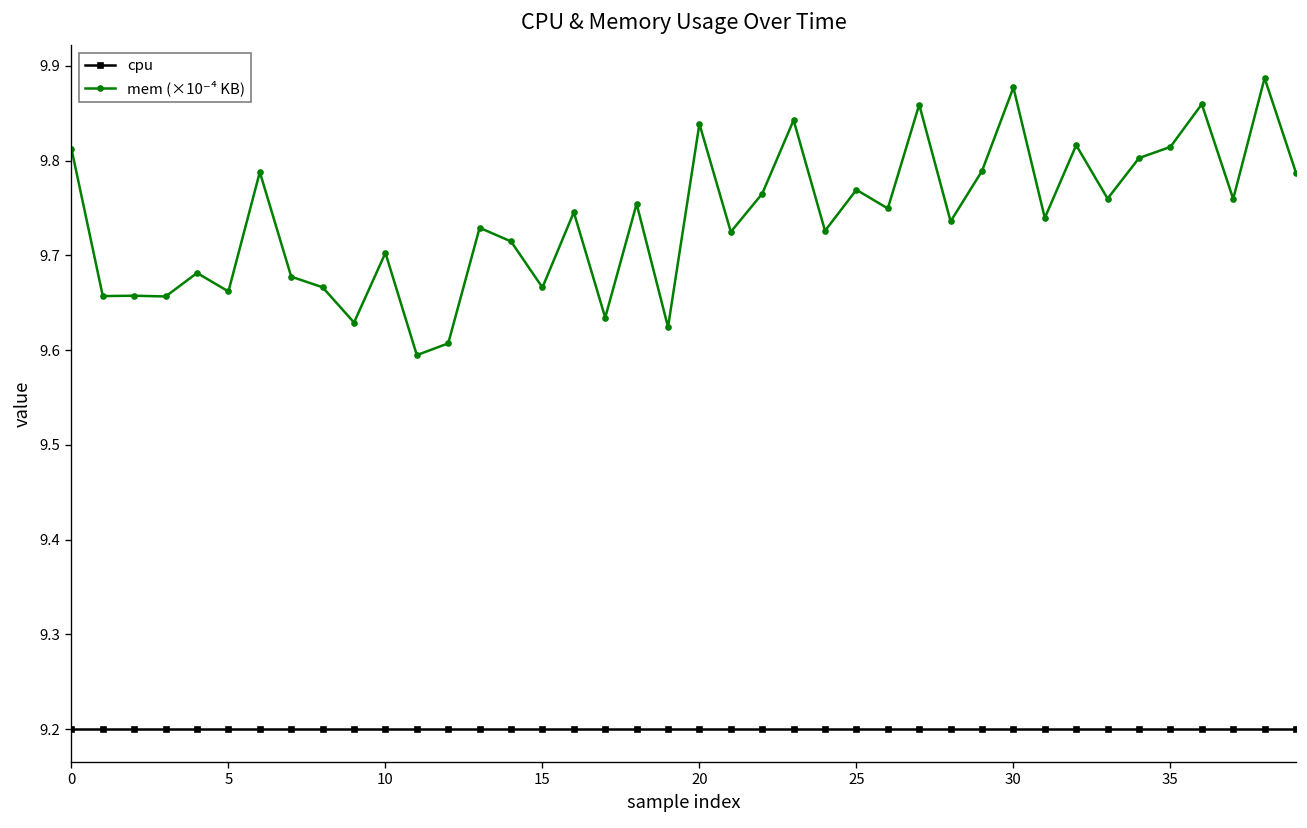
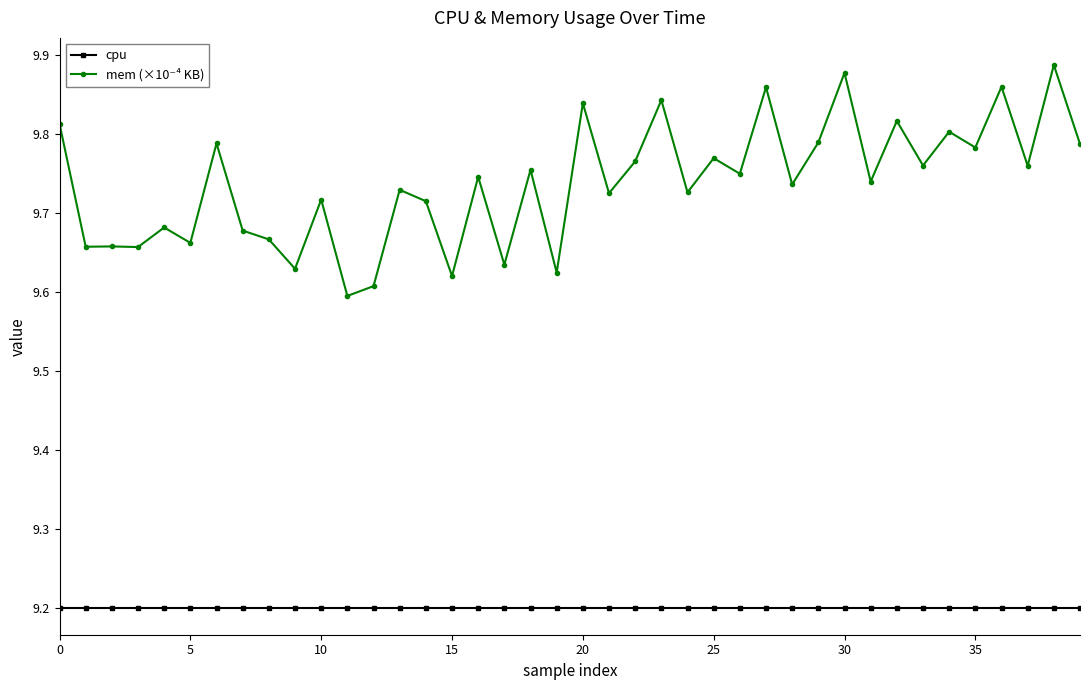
  {
    "cpu": {
      "0": 9.20,
      "5": 9.20,
      "10": 9.20,
      "15": 9.20,
      "20": 9.20,
      "25": 9.20,
      "30": 9.20,
      "35": 9.20
    },
    "mem (×10⁻⁴ KB)": {
      "0": 9.81,
      "5": 9.66,
-     "10": 9.70,
-     "15": 9.67,
+     "10": 9.72,
+     "15": 9.62,
      "20": 9.84,
      "25": 9.77,
      "30": 9.88,
-     "35": 9.81
+     "35": 9.78
    }
  }
